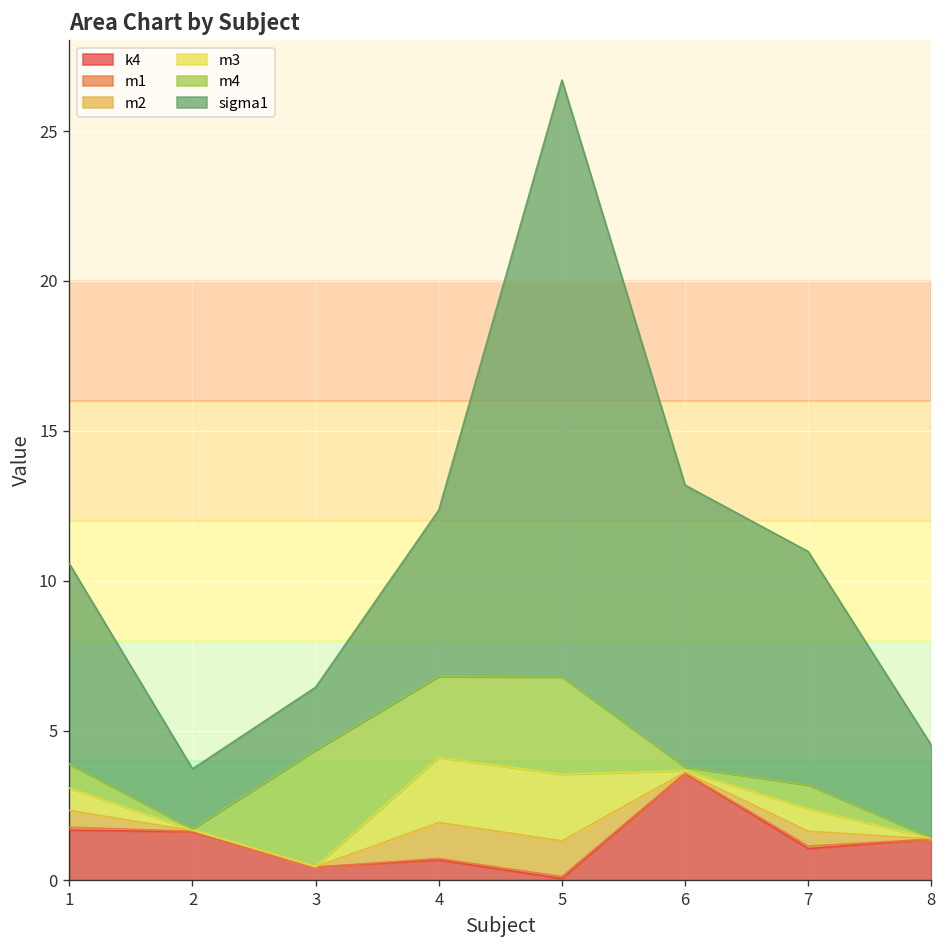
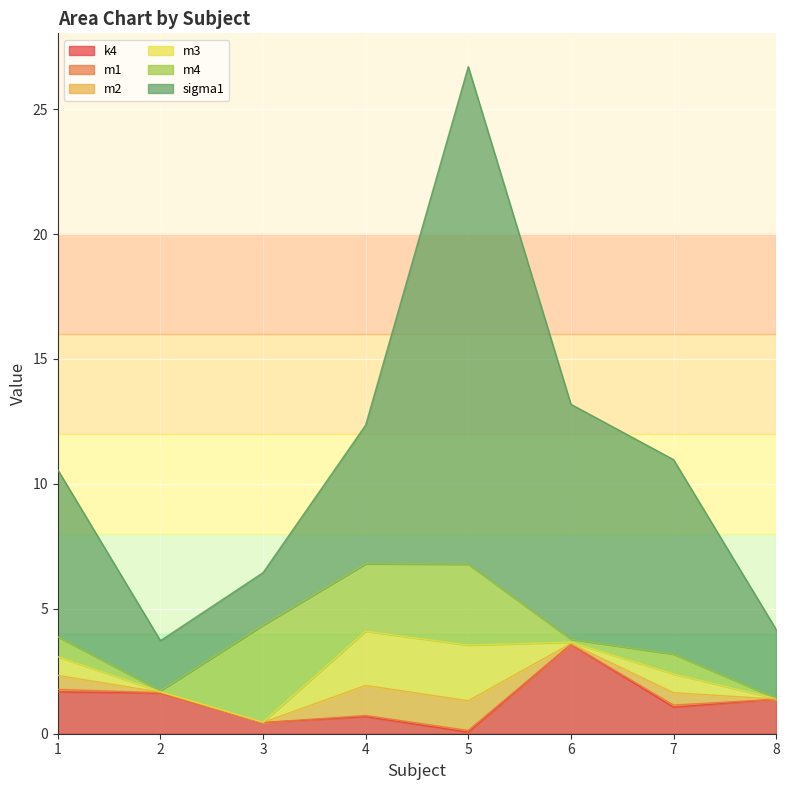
  {
    "m4": {
      "1": 0.8,
      "3": 3.9,
      "4": 2.7,
      "5": 3.2,
      "6": 0.1,
      "7": 0.8
    },
    "sigma1": {
      "1": 6.7,
      "2": 2.0,
      "3": 2.1,
      "4": 5.6,
      "5": 19.9,
      "6": 9.4,
      "7": 7.8,
-     "8": 3.1
+     "8": 2.8
    }
  }
